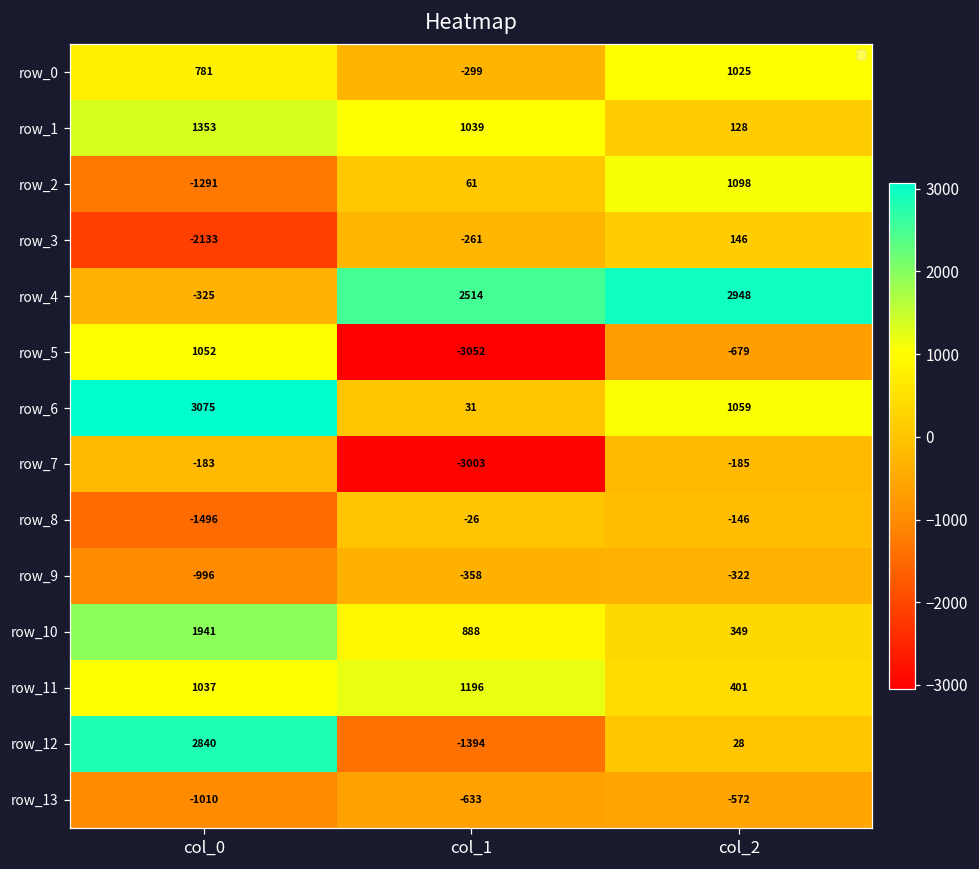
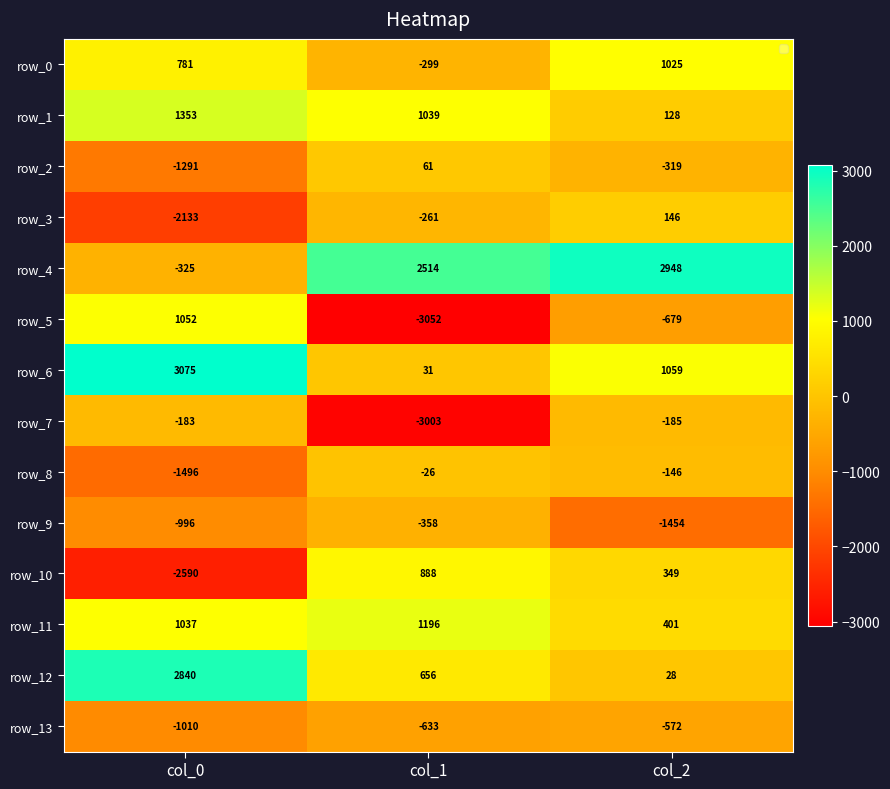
  {
    "row_0": {
      "col_0": 781,
      "col_1": -299,
      "col_2": 1025
    },
    "row_1": {
      "col_0": 1353,
      "col_1": 1039,
      "col_2": 128
    },
    "row_2": {
      "col_0": -1291,
      "col_1": 61,
-     "col_2": 1098
+     "col_2": -319
    },
    "row_3": {
      "col_0": -2133,
      "col_1": -261,
      "col_2": 146
    },
    "row_4": {
      "col_0": -325,
      "col_1": 2514,
      "col_2": 2948
    },
    "row_5": {
      "col_0": 1052,
      "col_1": -3052,
      "col_2": -679
    },
    "row_6": {
      "col_0": 3075,
      "col_1": 31,
      "col_2": 1059
    },
    "row_7": {
      "col_0": -183,
      "col_1": -3003,
      "col_2": -185
    },
    "row_8": {
      "col_0": -1496,
      "col_1": -26,
      "col_2": -146
    },
    "row_9": {
      "col_0": -996,
      "col_1": -358,
-     "col_2": -322
+     "col_2": -1454
    },
    "row_10": {
-     "col_0": 1941,
+     "col_0": -2590,
      "col_1": 888,
      "col_2": 349
    },
    "row_11": {
      "col_0": 1037,
      "col_1": 1196,
      "col_2": 401
    },
    "row_12": {
      "col_0": 2840,
-     "col_1": -1394,
+     "col_1": 656,
      "col_2": 28
    },
    "row_13": {
      "col_0": -1010,
      "col_1": -633,
      "col_2": -572
    }
  }
